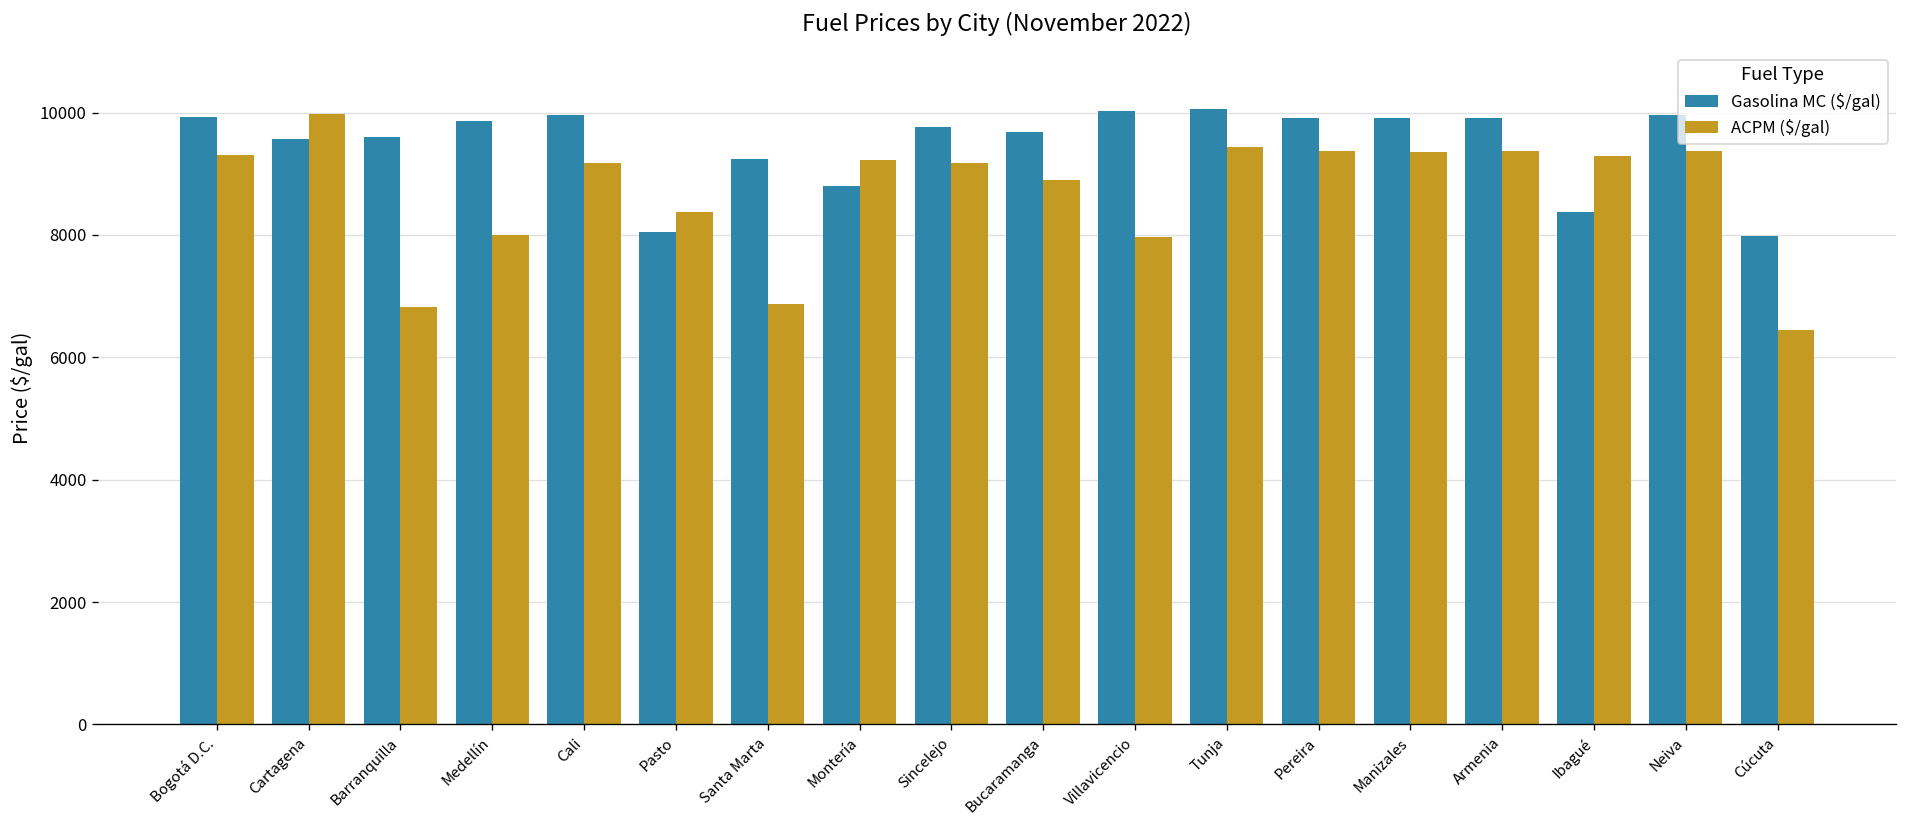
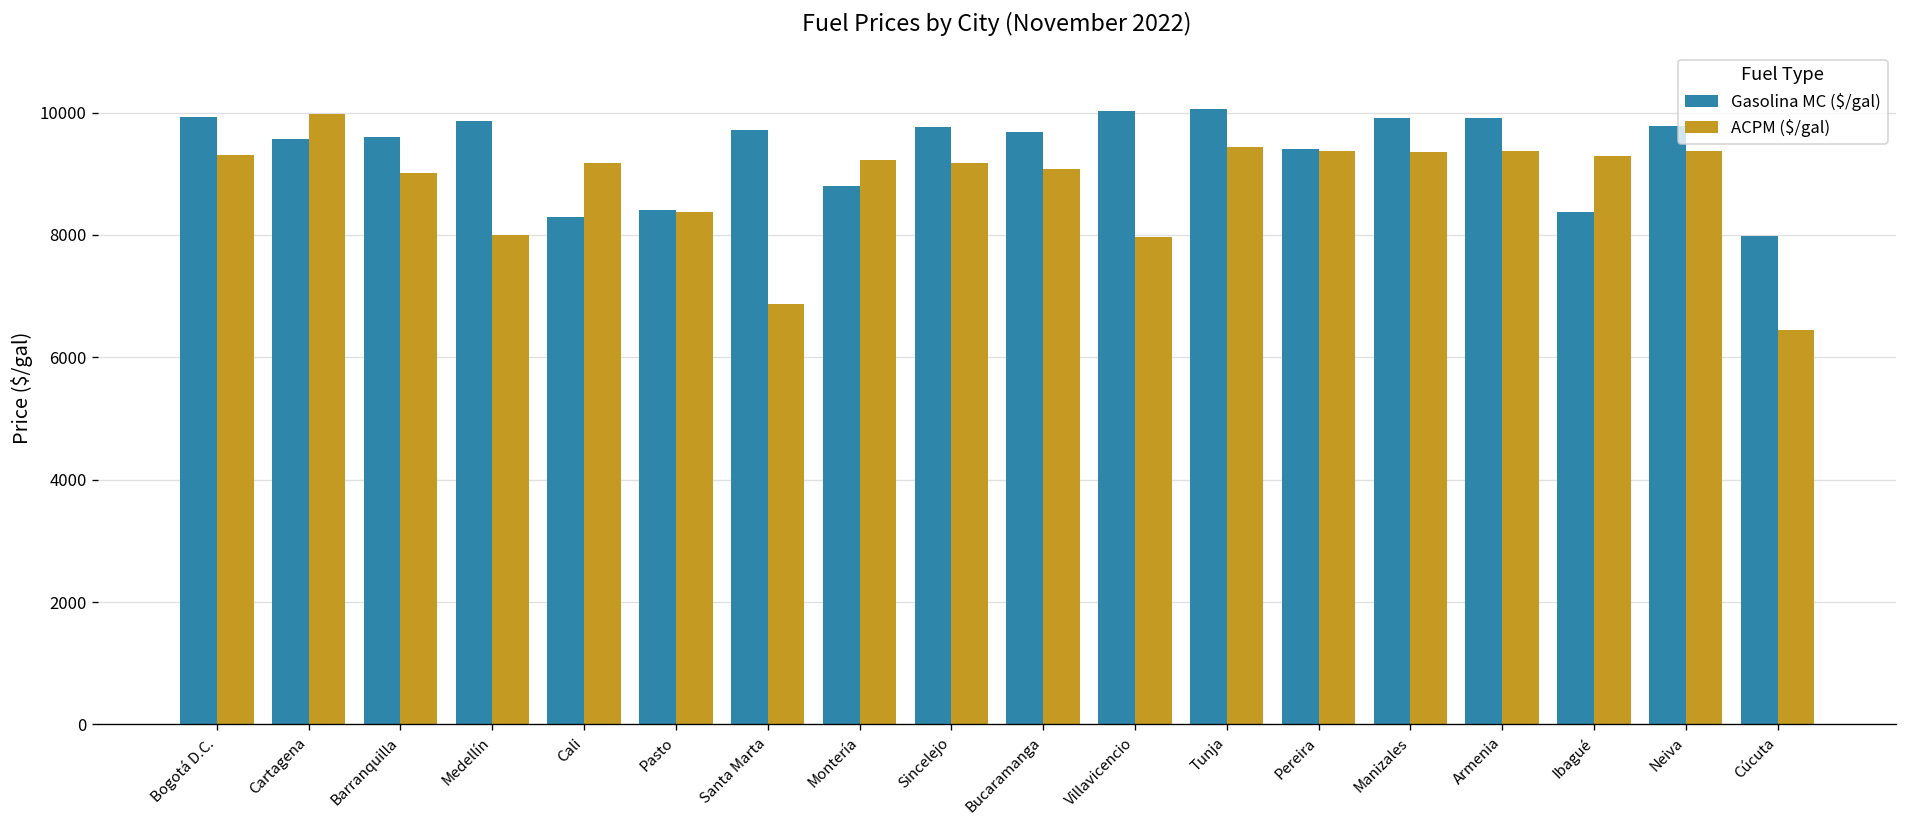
  {
    "Gasolina MC ($/gal)": {
      "Bogotá D.C.": 9900,
      "Cartagena": 9600,
      "Barranquilla": 9600,
      "Medellín": 9900,
-     "Cali": 10000,
-     "Pasto": 8000,
-     "Santa Marta": 9200,
+     "Cali": 8300,
+     "Pasto": 8400,
+     "Santa Marta": 9700,
      "Montería": 8800,
      "Sincelejo": 9800,
      "Bucaramanga": 9700,
      "Villavicencio": 10000,
      "Tunja": 10100,
-     "Pereira": 9900,
+     "Pereira": 9400,
      "Manizales": 9900,
      "Armenia": 9900,
      "Ibagué": 8400,
-     "Neiva": 10000,
+     "Neiva": 9800,
      "Cúcuta": 8000
    },
    "ACPM ($/gal)": {
      "Bogotá D.C.": 9300,
      "Cartagena": 10000,
-     "Barranquilla": 6800,
+     "Barranquilla": 9000,
      "Medellín": 8000,
      "Cali": 9200,
      "Pasto": 8400,
      "Santa Marta": 6900,
      "Montería": 9200,
      "Sincelejo": 9200,
-     "Bucaramanga": 8900,
+     "Bucaramanga": 9100,
      "Villavicencio": 8000,
      "Tunja": 9400,
      "Pereira": 9400,
      "Manizales": 9400,
      "Armenia": 9400,
      "Ibagué": 9300,
      "Neiva": 9400,
      "Cúcuta": 6500
    }
  }
